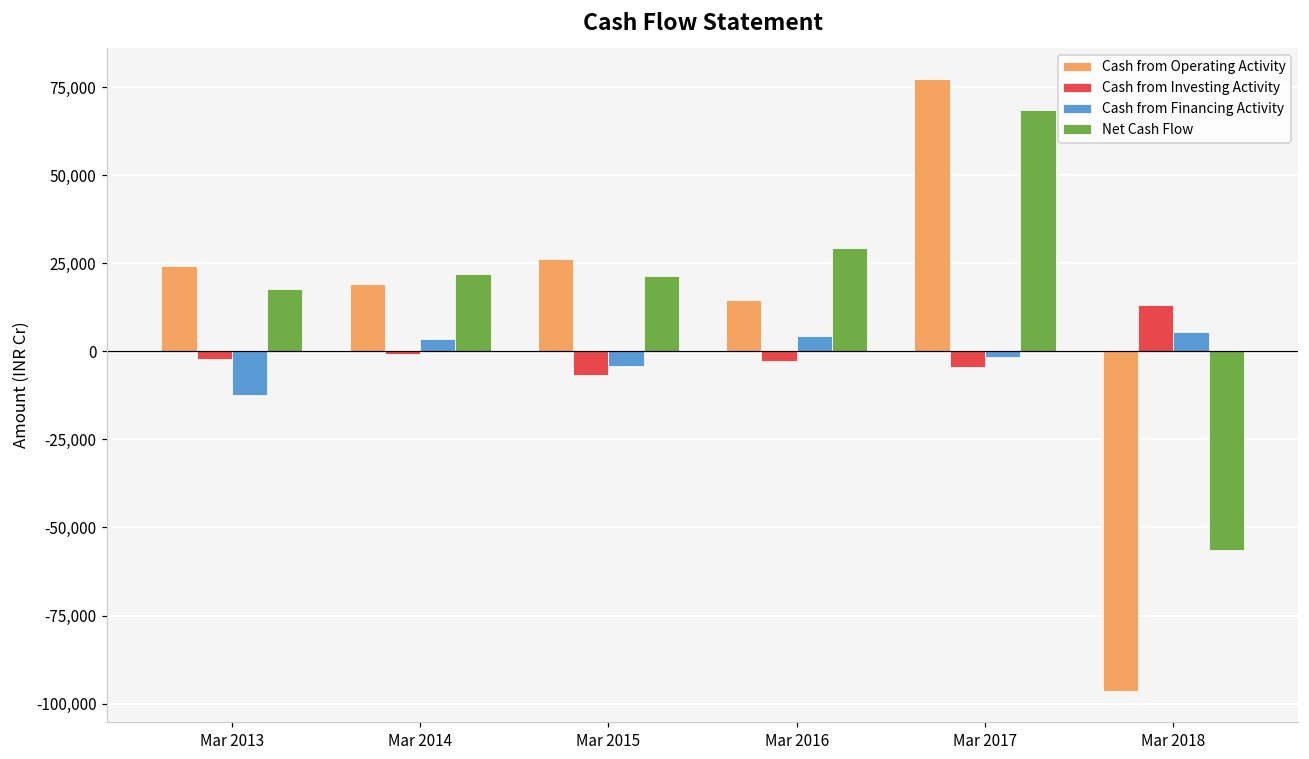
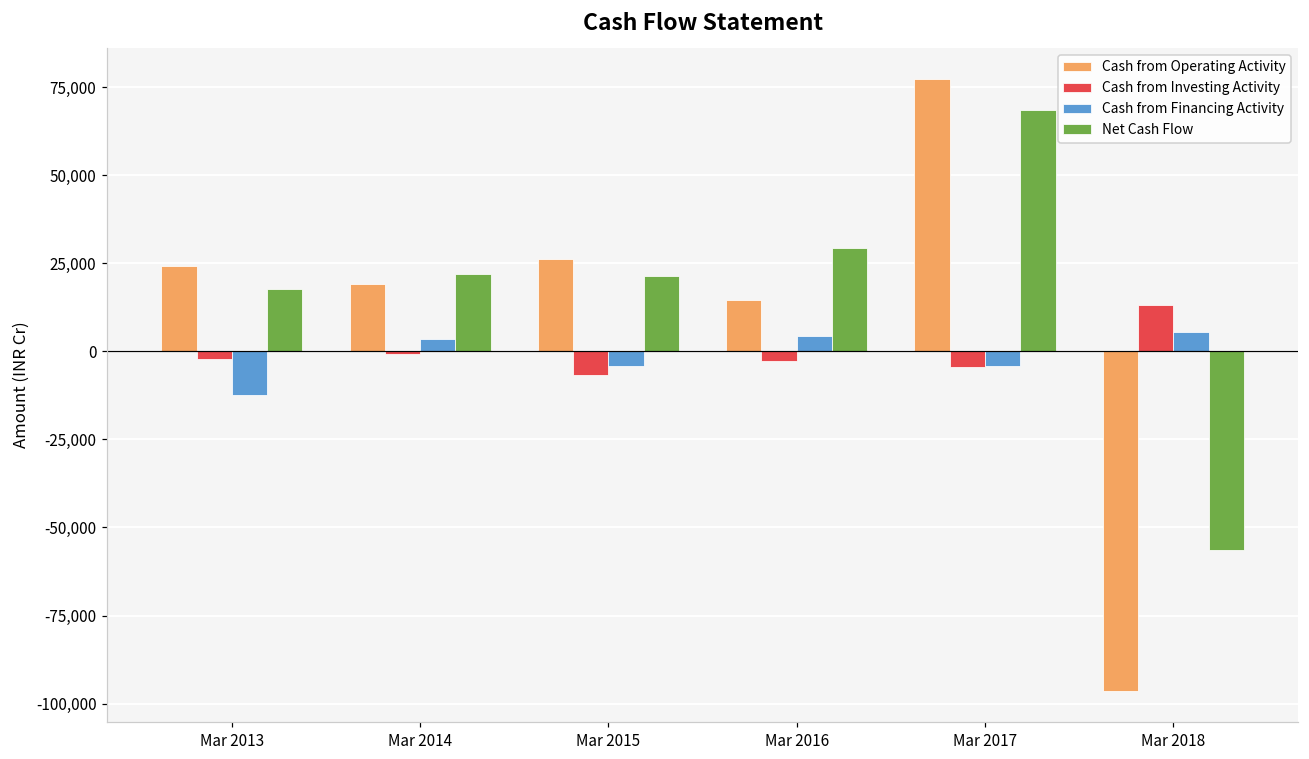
  {
    "Cash from Operating Activity": {
      "Mar 2013": "24,000",
      "Mar 2014": "19,000",
      "Mar 2015": "26,000",
      "Mar 2016": "14,000",
      "Mar 2017": "77,000",
      "Mar 2018": "-97,000"
    },
    "Cash from Investing Activity": {
      "Mar 2013": "-2,000",
      "Mar 2014": "-1,000",
      "Mar 2015": "-7,000",
      "Mar 2016": "-3,000",
      "Mar 2017": "-5,000",
      "Mar 2018": "13,000"
    },
    "Cash from Financing Activity": {
      "Mar 2013": "-12,000",
      "Mar 2014": "4,000",
      "Mar 2015": "-4,000",
      "Mar 2016": "4,000",
-     "Mar 2017": "-2,000",
+     "Mar 2017": "-4,000",
      "Mar 2018": "6,000"
    },
    "Net Cash Flow": {
      "Mar 2013": "18,000",
      "Mar 2014": "22,000",
      "Mar 2015": "21,000",
      "Mar 2016": "29,000",
      "Mar 2017": "69,000",
      "Mar 2018": "-56,000"
    }
  }
